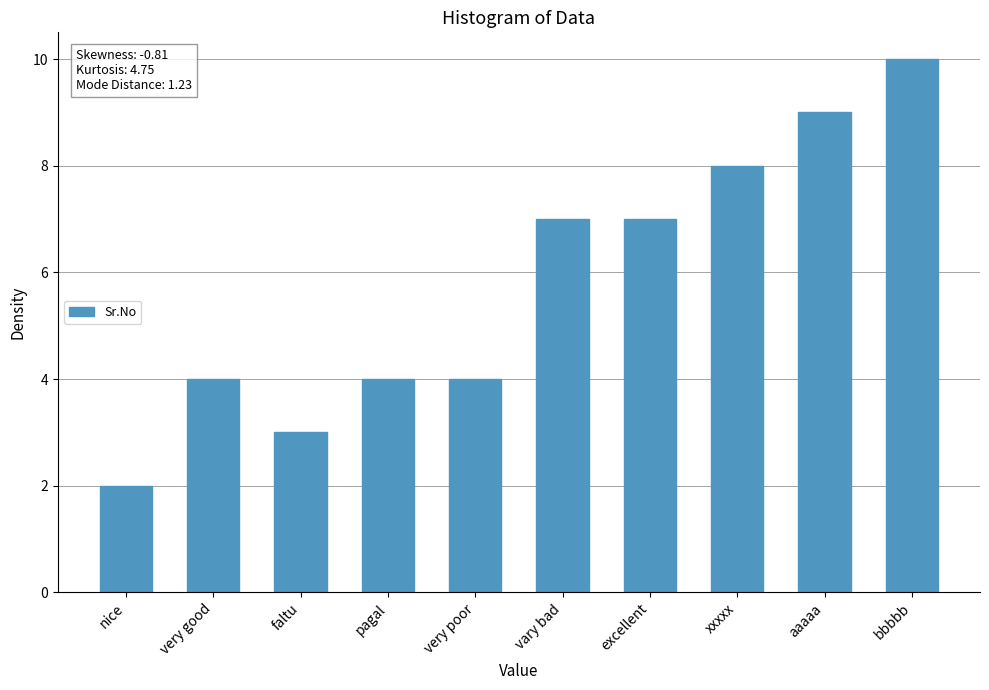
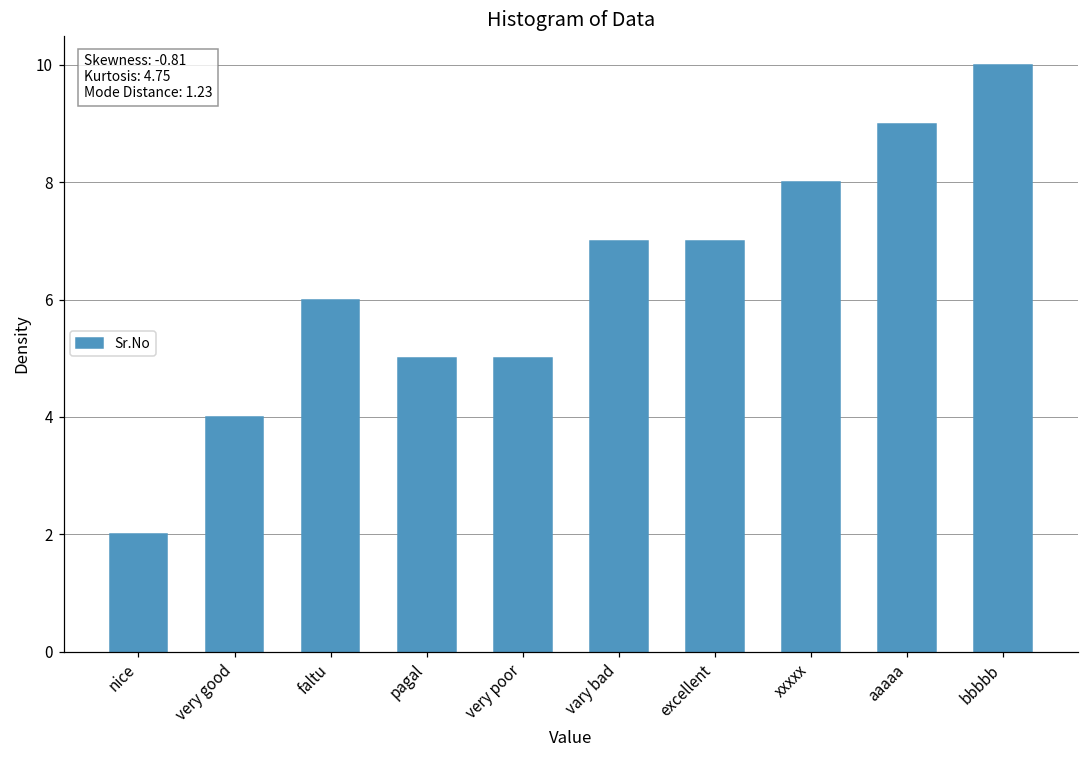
  {
    "nice": 2,
    "very good": 4,
-   "faltu": 3,
-   "pagal": 4,
-   "very poor": 4,
+   "faltu": 6,
+   "pagal": 5,
+   "very poor": 5,
    "vary bad": 7,
    "excellent": 7,
    "xxxxx": 8,
    "aaaaa": 9,
    "bbbbb": 10
  }
